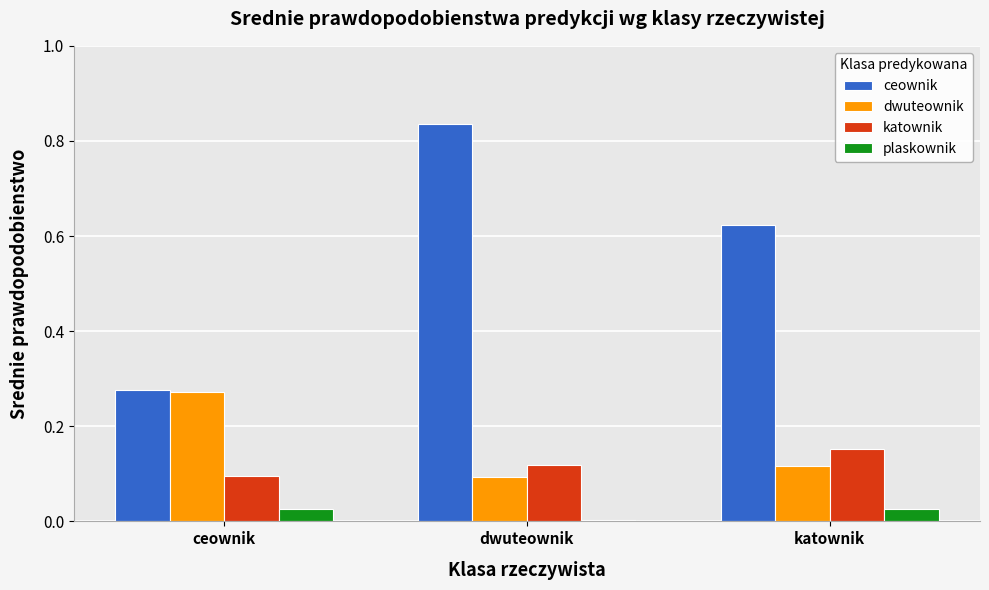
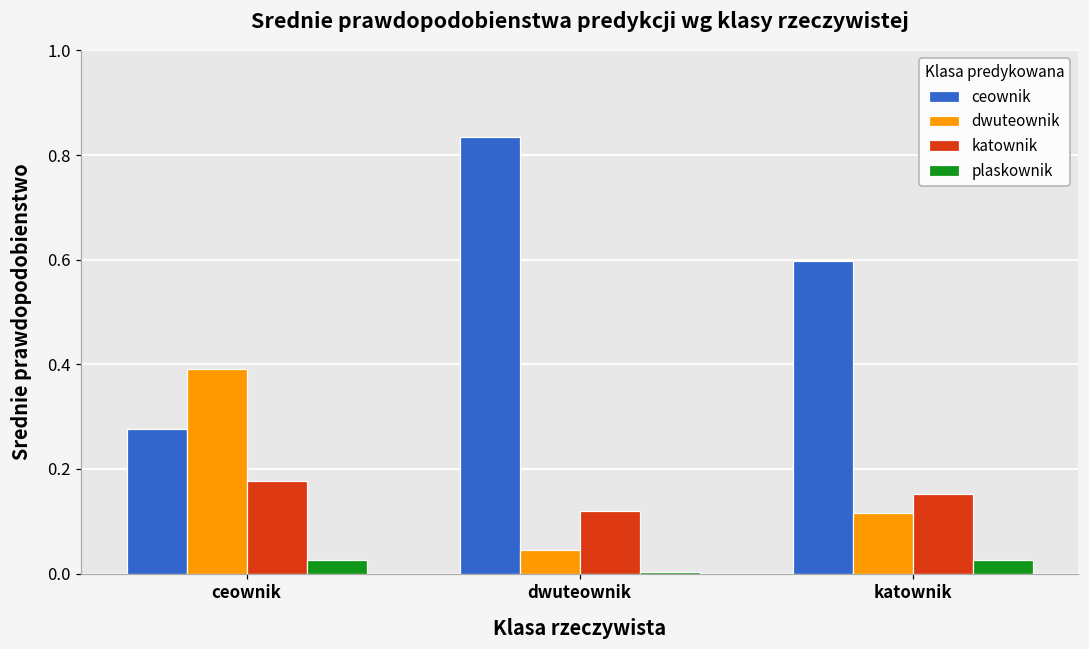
  {
    "ceownik": {
      "ceownik": 0.28,
      "dwuteownik": 0.83,
-     "katownik": 0.62
+     "katownik": 0.60
    },
    "dwuteownik": {
-     "ceownik": 0.27,
-     "dwuteownik": 0.09,
+     "ceownik": 0.39,
+     "dwuteownik": 0.04,
      "katownik": 0.12
    },
    "katownik": {
-     "ceownik": 0.10,
+     "ceownik": 0.18,
      "dwuteownik": 0.12,
      "katownik": 0.15
    },
    "plaskownik": {
      "ceownik": 0.03,
      "katownik": 0.03
    }
  }
